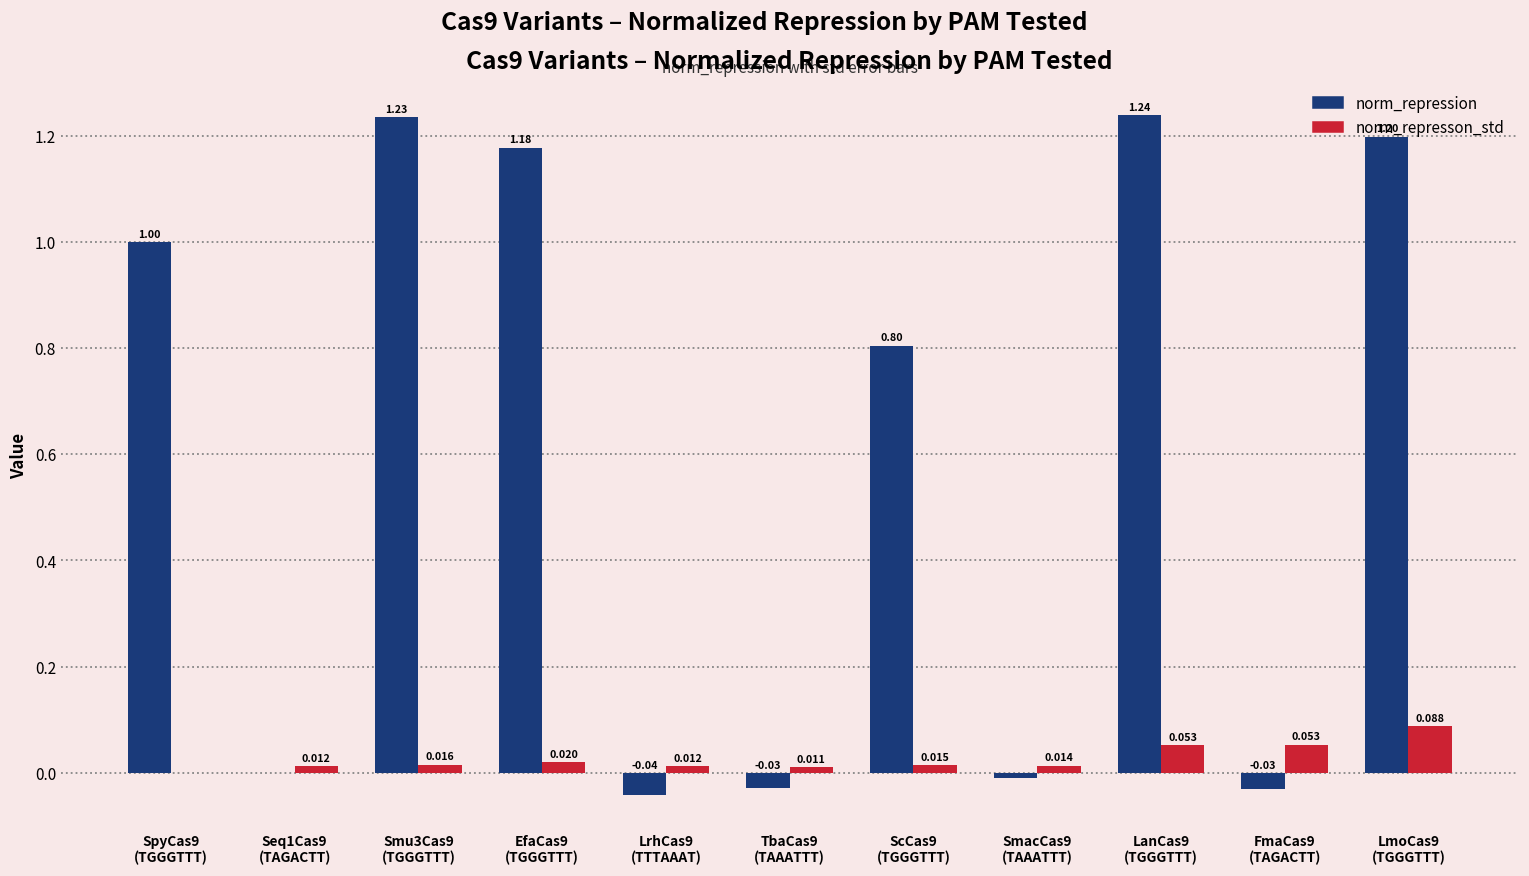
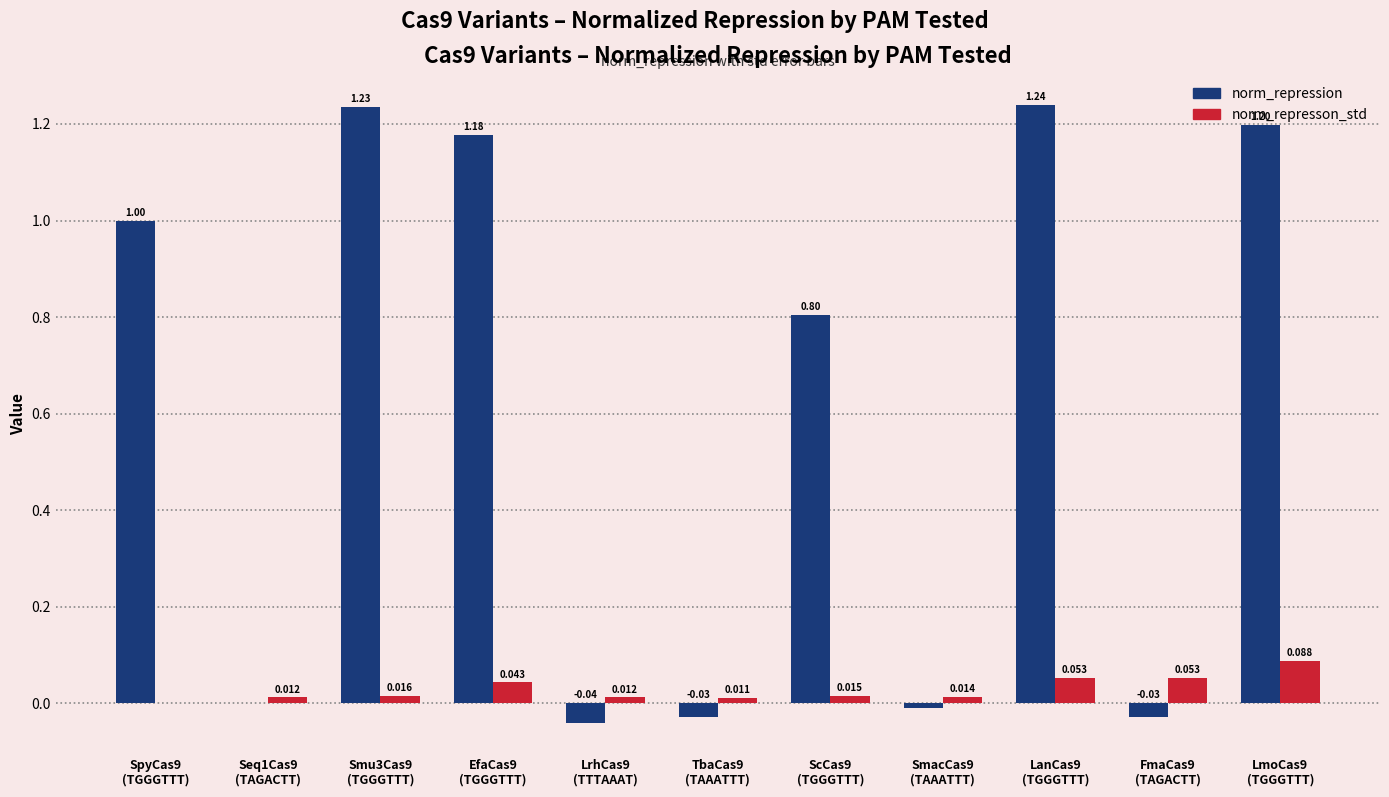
  {
    "norm_repression": {
      "SpyCas9 (TGGGTTT)": 1.00,
      "Smu3Cas9 (TGGGTTT)": 1.23,
      "EfaCas9 (TGGGTTT)": 1.18,
      "LrhCas9 (TTTAAAT)": -0.04,
      "TbaCas9 (TAAATTT)": -0.03,
      "ScCas9 (TGGGTTT)": 0.80,
      "LanCas9 (TGGGTTT)": 1.24,
      "FmaCas9 (TAGACTT)": -0.03,
      "LmoCas9 (TGGGTTT)": 1.20
    },
    "norm_represson_std": {
      "Seq1Cas9 (TAGACTT)": 0.012,
      "Smu3Cas9 (TGGGTTT)": 0.016,
-     "EfaCas9 (TGGGTTT)": 0.020,
+     "EfaCas9 (TGGGTTT)": 0.043,
      "LrhCas9 (TTTAAAT)": 0.012,
      "TbaCas9 (TAAATTT)": 0.011,
      "ScCas9 (TGGGTTT)": 0.015,
      "SmacCas9 (TAAATTT)": 0.014,
      "LanCas9 (TGGGTTT)": 0.053,
      "FmaCas9 (TAGACTT)": 0.053,
      "LmoCas9 (TGGGTTT)": 0.088
    }
  }
